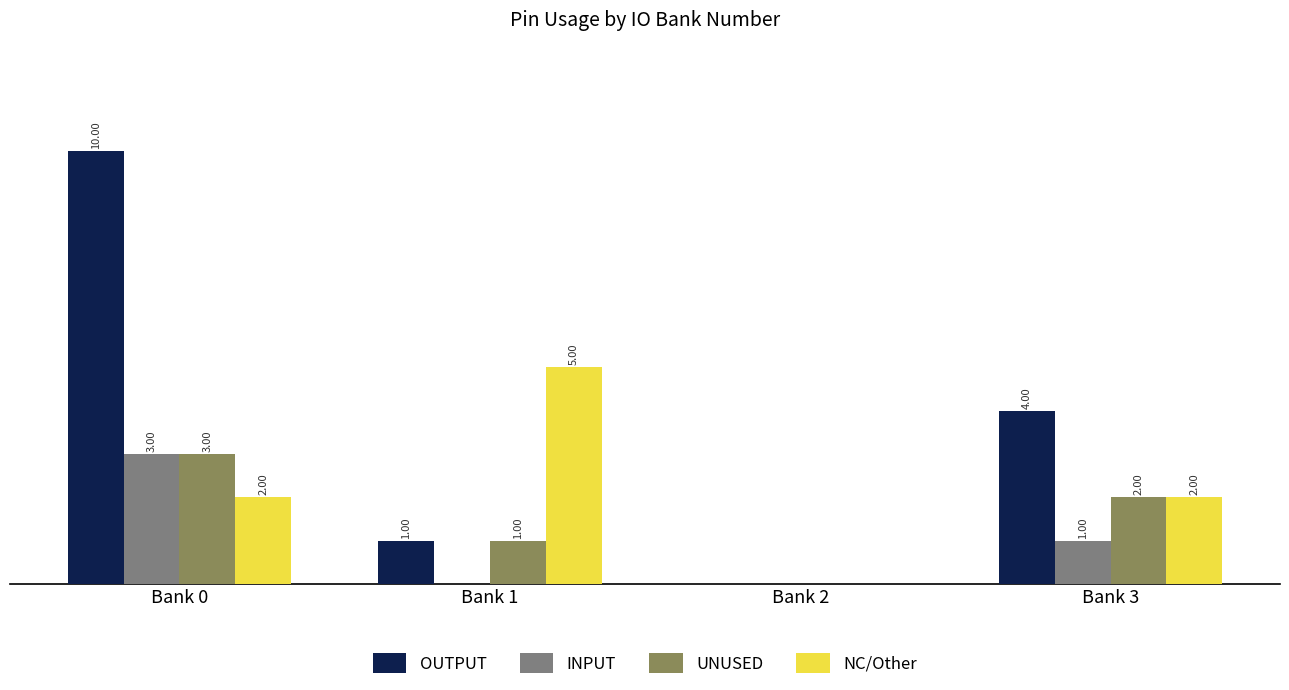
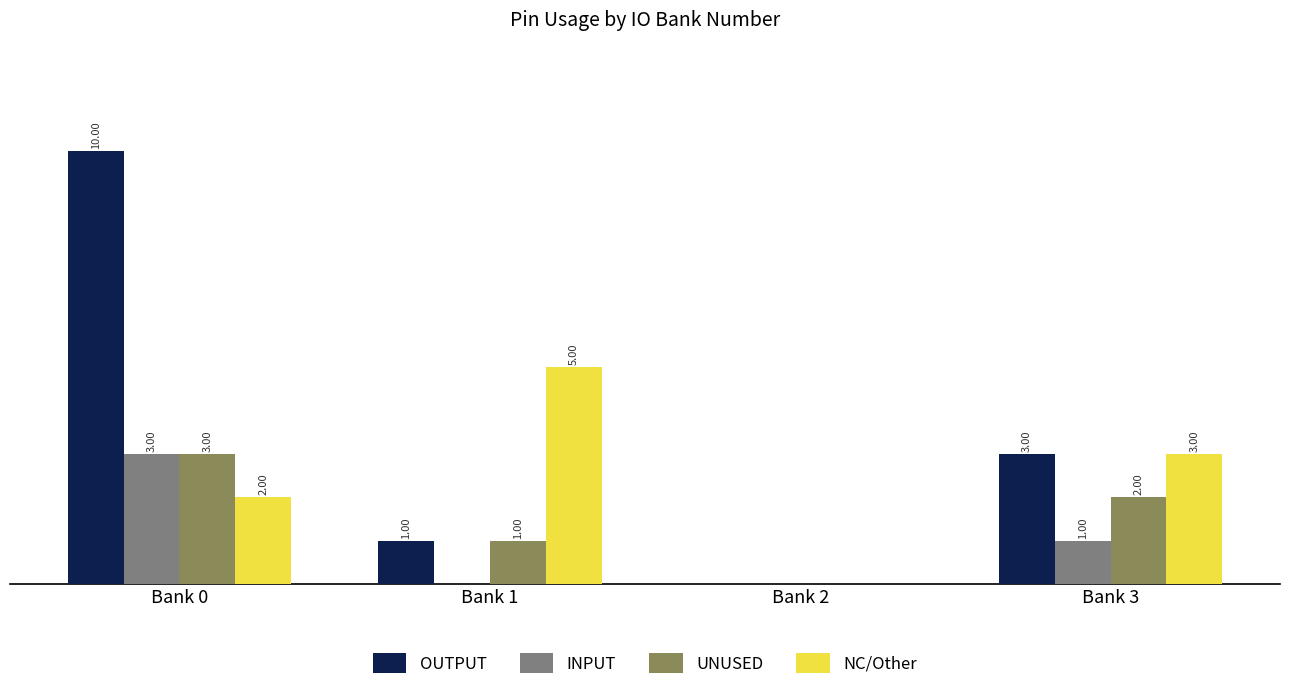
  {
    "OUTPUT": {
      "Bank 0": 10.00,
      "Bank 1": 1.00,
-     "Bank 3": 4.00
+     "Bank 3": 3.00
    },
    "NC/Other": {
      "Bank 0": 2.00,
      "Bank 1": 5.00,
-     "Bank 3": 2.00
+     "Bank 3": 3.00
    }
  }
